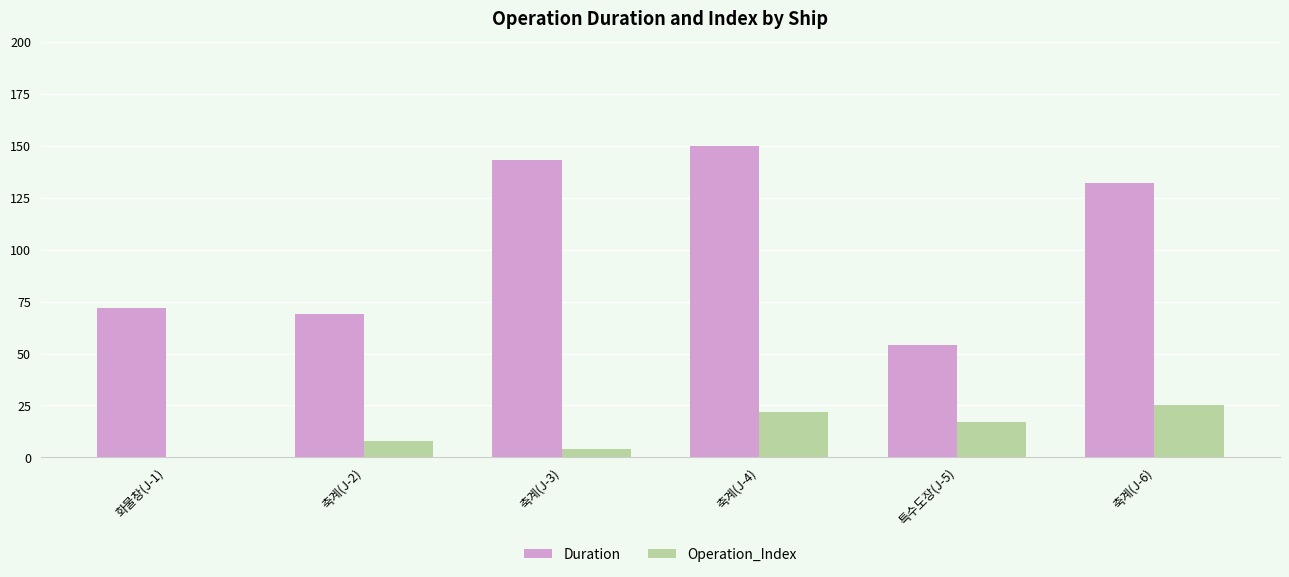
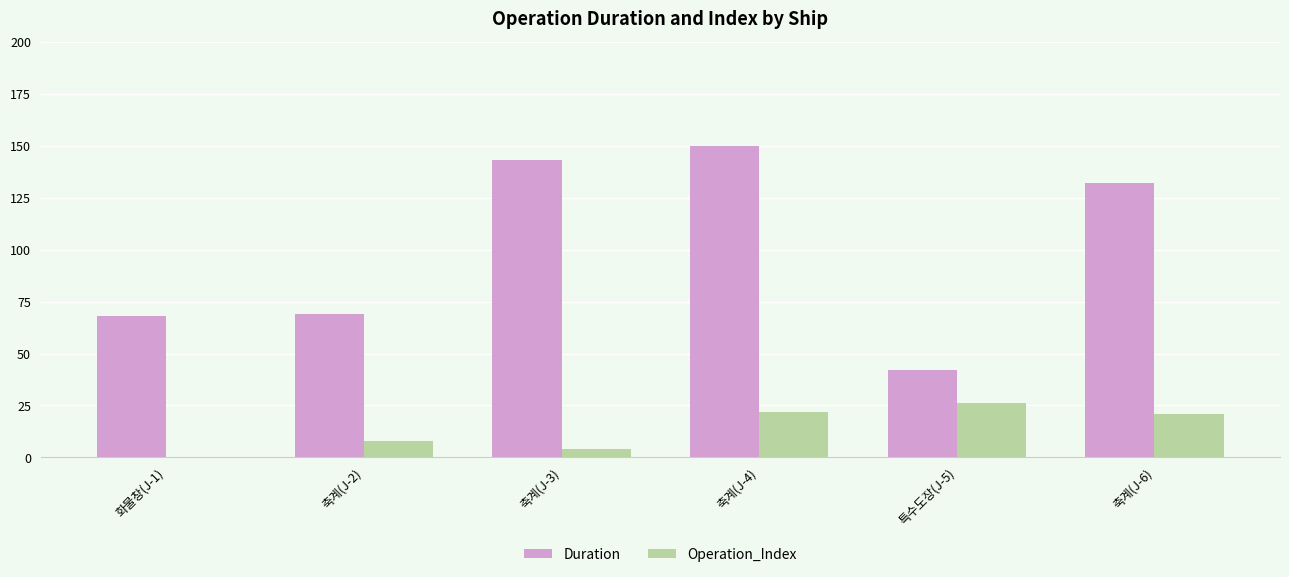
  {
    "Duration": {
-     "화물창(J-1)": 72,
+     "화물창(J-1)": 68,
      "축계(J-2)": 69,
      "축계(J-3)": 143,
      "축계(J-4)": 150,
-     "특수도장(J-5)": 54,
+     "특수도장(J-5)": 42,
      "축계(J-6)": 132
    },
    "Operation_Index": {
      "화물창(J-1)": 0,
      "축계(J-2)": 8,
      "축계(J-3)": 4,
      "축계(J-4)": 22,
-     "특수도장(J-5)": 17,
-     "축계(J-6)": 25
+     "특수도장(J-5)": 26,
+     "축계(J-6)": 21
    }
  }
